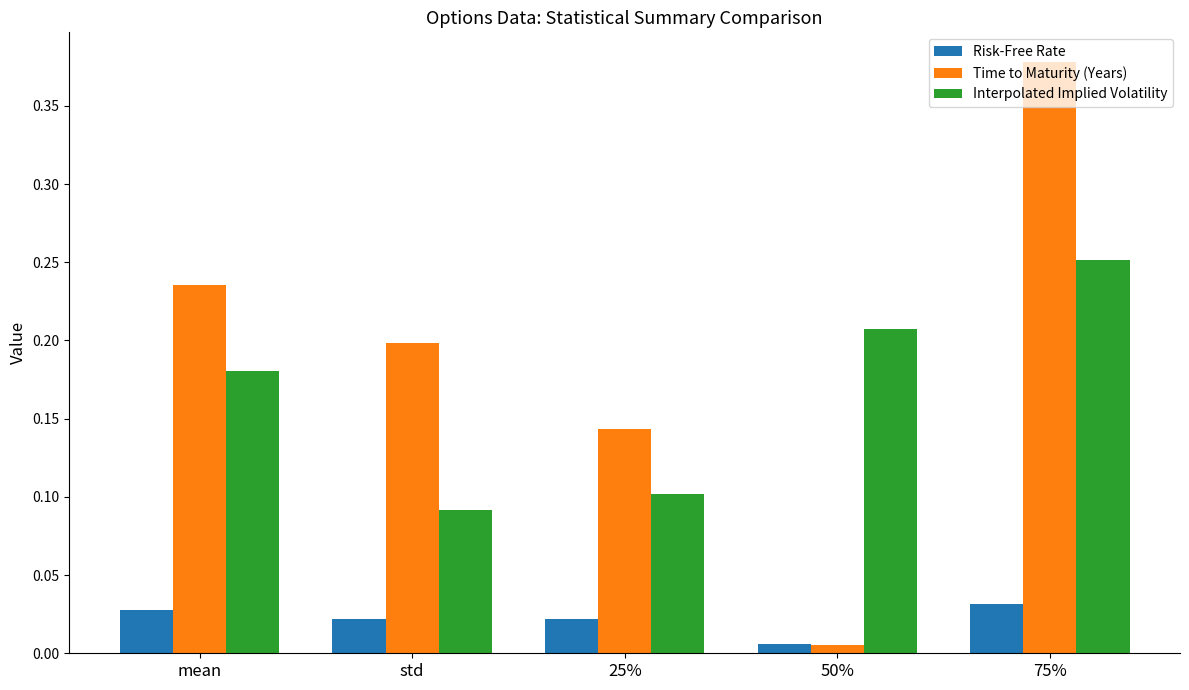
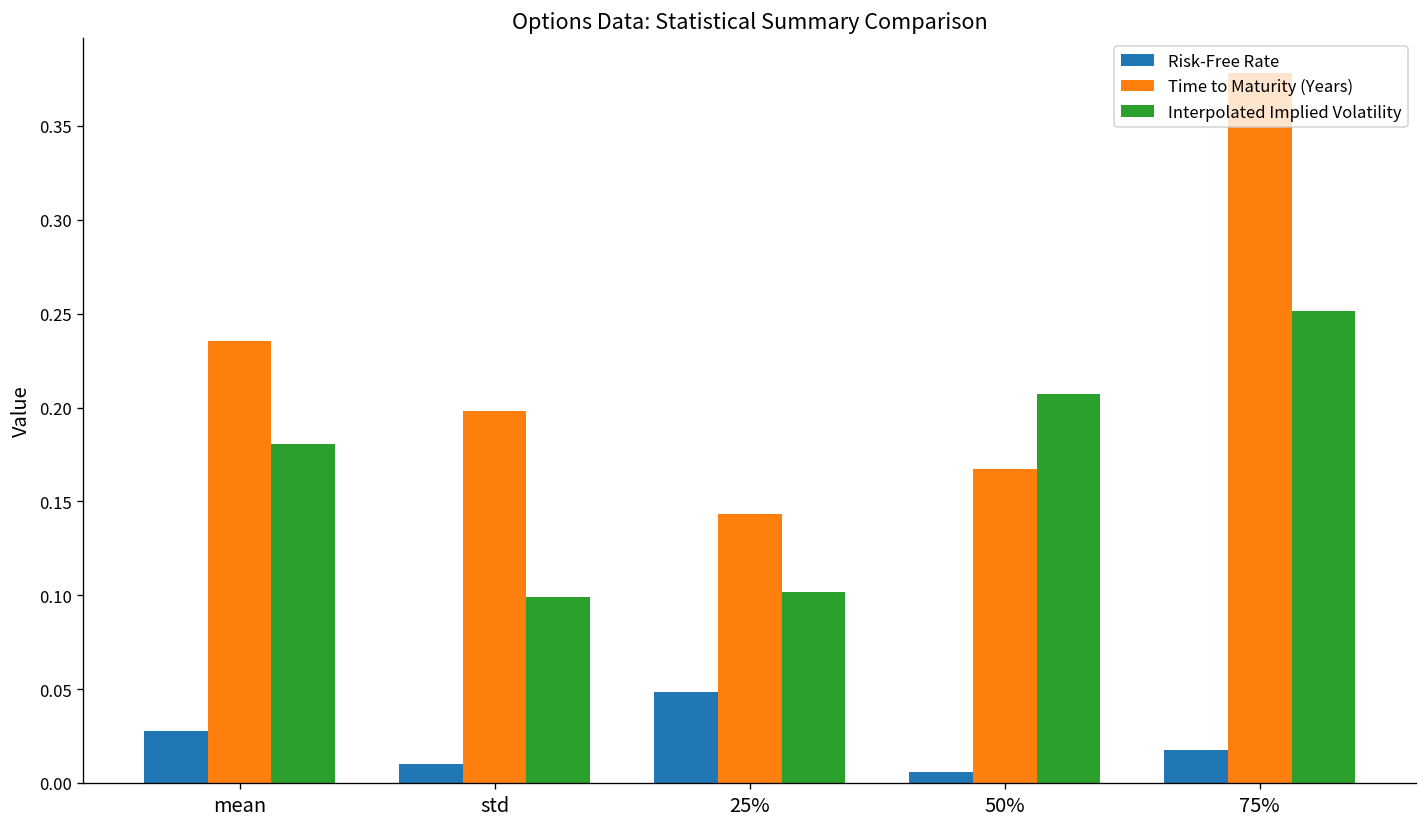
  {
    "Risk-Free Rate": {
      "mean": 0.027,
-     "std": 0.022,
-     "25%": 0.022,
+     "std": 0.010,
+     "25%": 0.049,
      "50%": 0.006,
-     "75%": 0.031
+     "75%": 0.017
    },
    "Time to Maturity (Years)": {
      "mean": 0.236,
      "std": 0.198,
      "25%": 0.143,
-     "50%": 0.005
+     "50%": 0.167
    },
    "Interpolated Implied Volatility": {
      "mean": 0.181,
-     "std": 0.091,
+     "std": 0.099,
      "25%": 0.102,
      "50%": 0.207,
      "75%": 0.252
    }
  }
